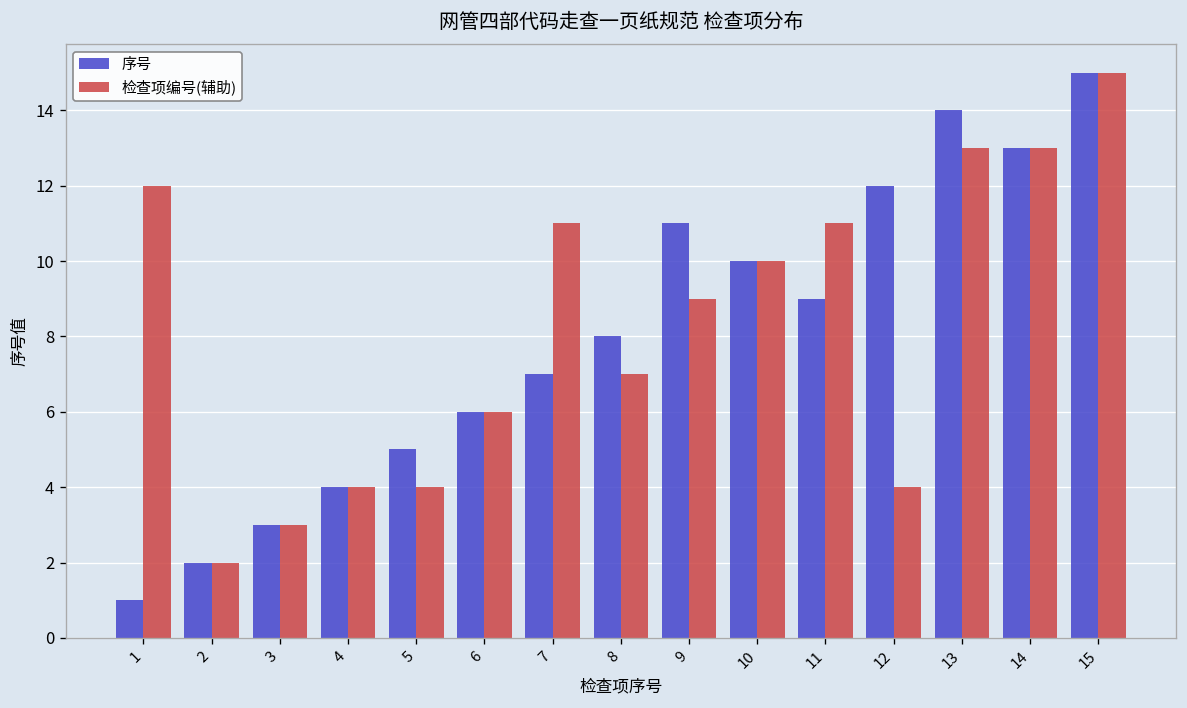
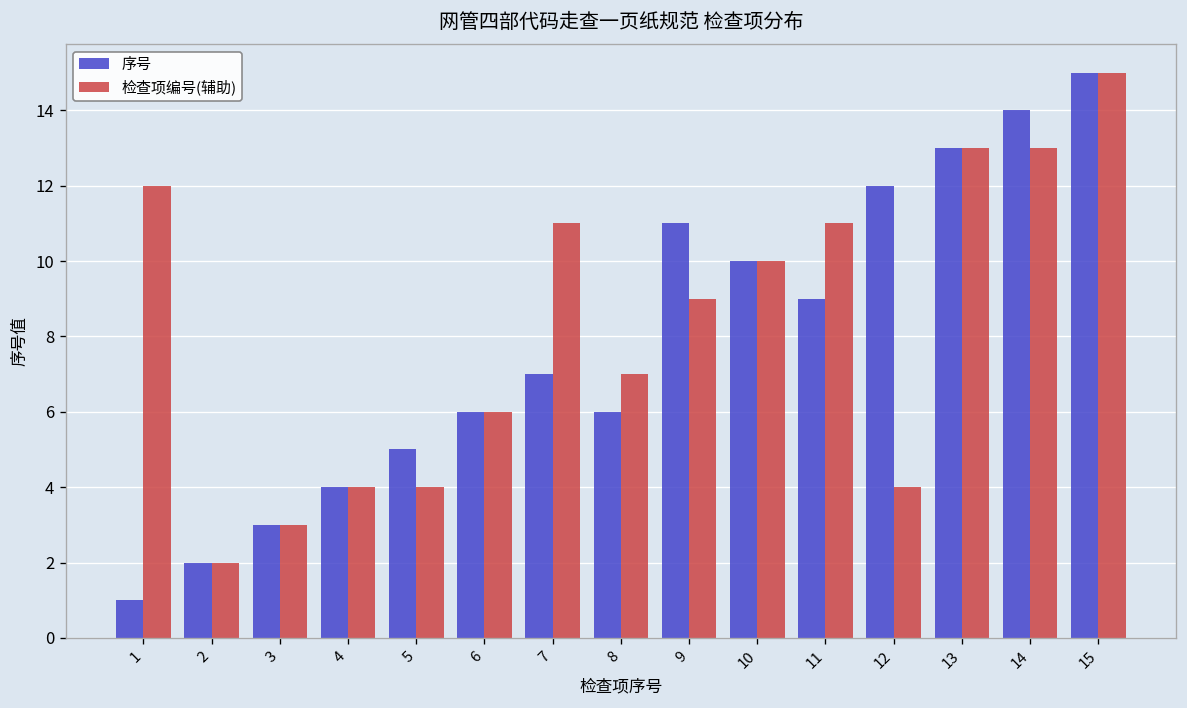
  {
    "序号": {
      "1": 1,
      "2": 2,
      "3": 3,
      "4": 4,
      "5": 5,
      "6": 6,
      "7": 7,
-     "8": 8,
+     "8": 6,
      "9": 11,
      "10": 10,
      "11": 9,
      "12": 12,
-     "13": 14,
-     "14": 13,
+     "13": 13,
+     "14": 14,
      "15": 15
    },
    "检查项编号(辅助)": {
      "1": 12,
      "2": 2,
      "3": 3,
      "4": 4,
      "5": 4,
      "6": 6,
      "7": 11,
      "8": 7,
      "9": 9,
      "10": 10,
      "11": 11,
      "12": 4,
      "13": 13,
      "14": 13,
      "15": 15
    }
  }
